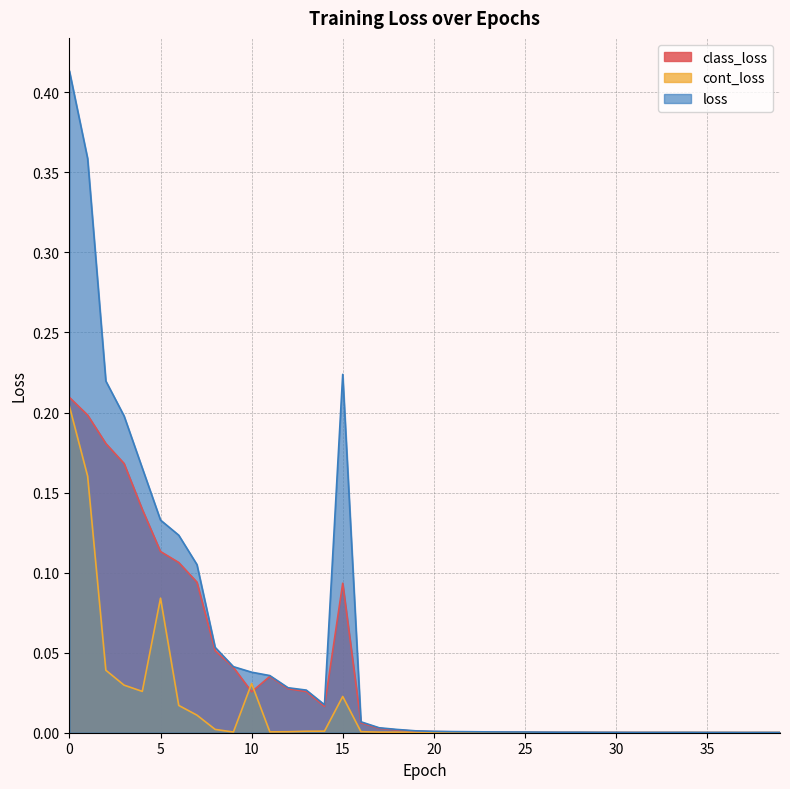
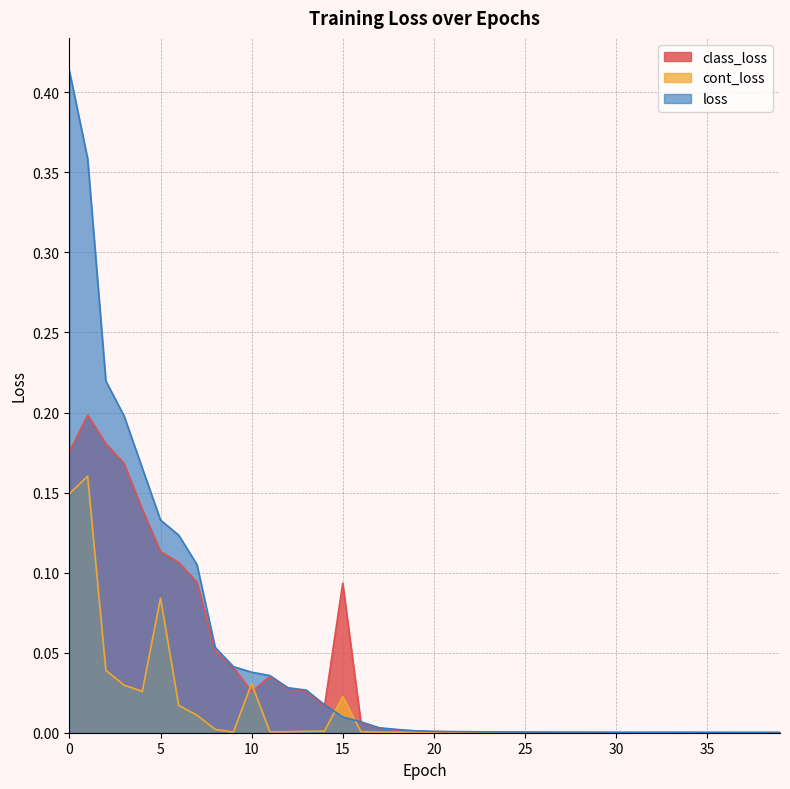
  {
    "class_loss": {
-     "0": 0.209,
+     "0": 0.175,
      "5": 0.113,
      "10": 0.026,
      "15": 0.093
    },
    "cont_loss": {
-     "0": 0.204,
+     "0": 0.149,
      "5": 0.084,
      "10": 0.031,
      "15": 0.023
    },
    "loss": {
      "0": 0.413,
      "5": 0.133,
      "10": 0.038,
-     "15": 0.224
+     "15": 0.010
    }
  }
